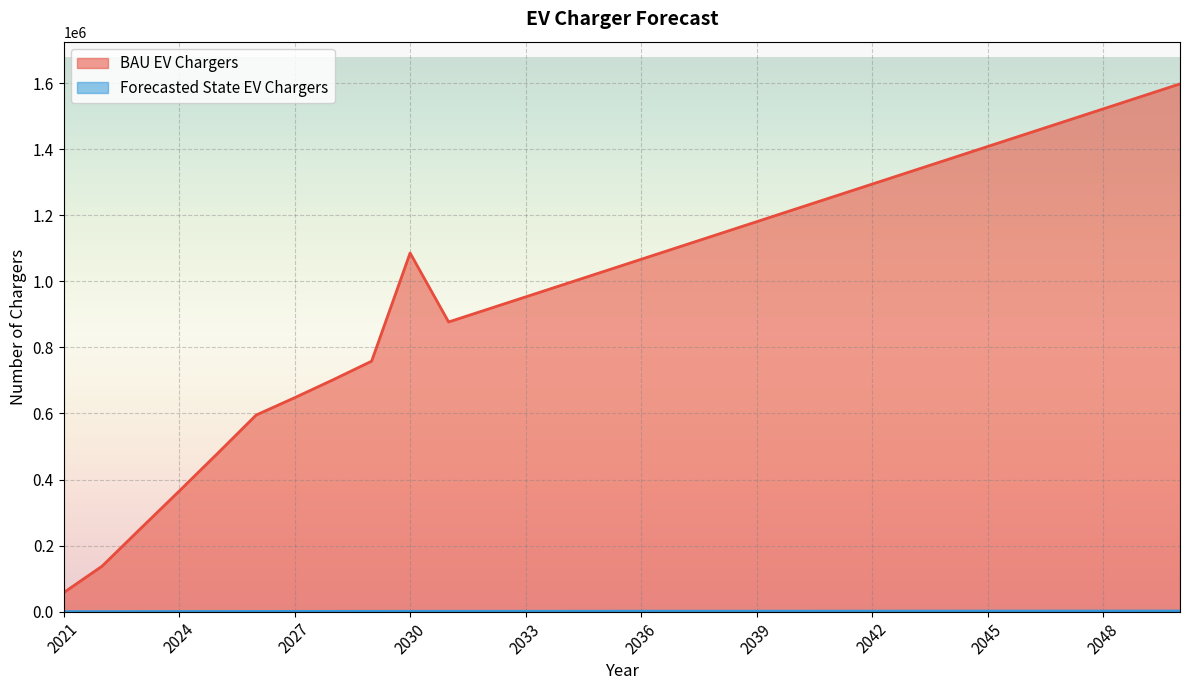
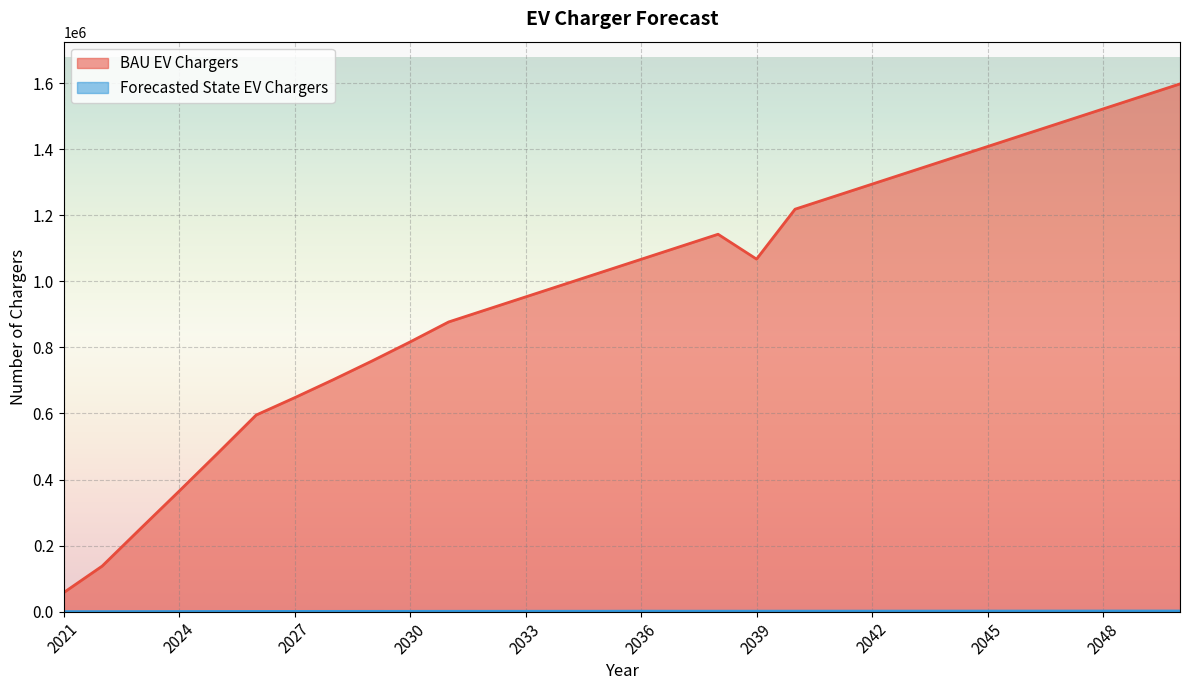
  {
    "BAU EV Chargers": {
      "2021": 60000,
      "2024": 360000,
      "2027": 650000,
-     "2030": 1090000,
+     "2030": 820000,
      "2033": 950000,
      "2036": 1070000,
-     "2039": 1180000,
+     "2039": 1070000,
      "2042": 1290000,
      "2045": 1410000,
      "2048": 1520000
    },
    "Forecasted State EV Chargers": {
      "2021": 0,
      "2024": 0,
      "2027": 0,
      "2030": 0,
      "2033": 0,
      "2036": 0,
      "2039": 0,
      "2042": 0,
      "2045": 0,
      "2048": 0
    }
  }
